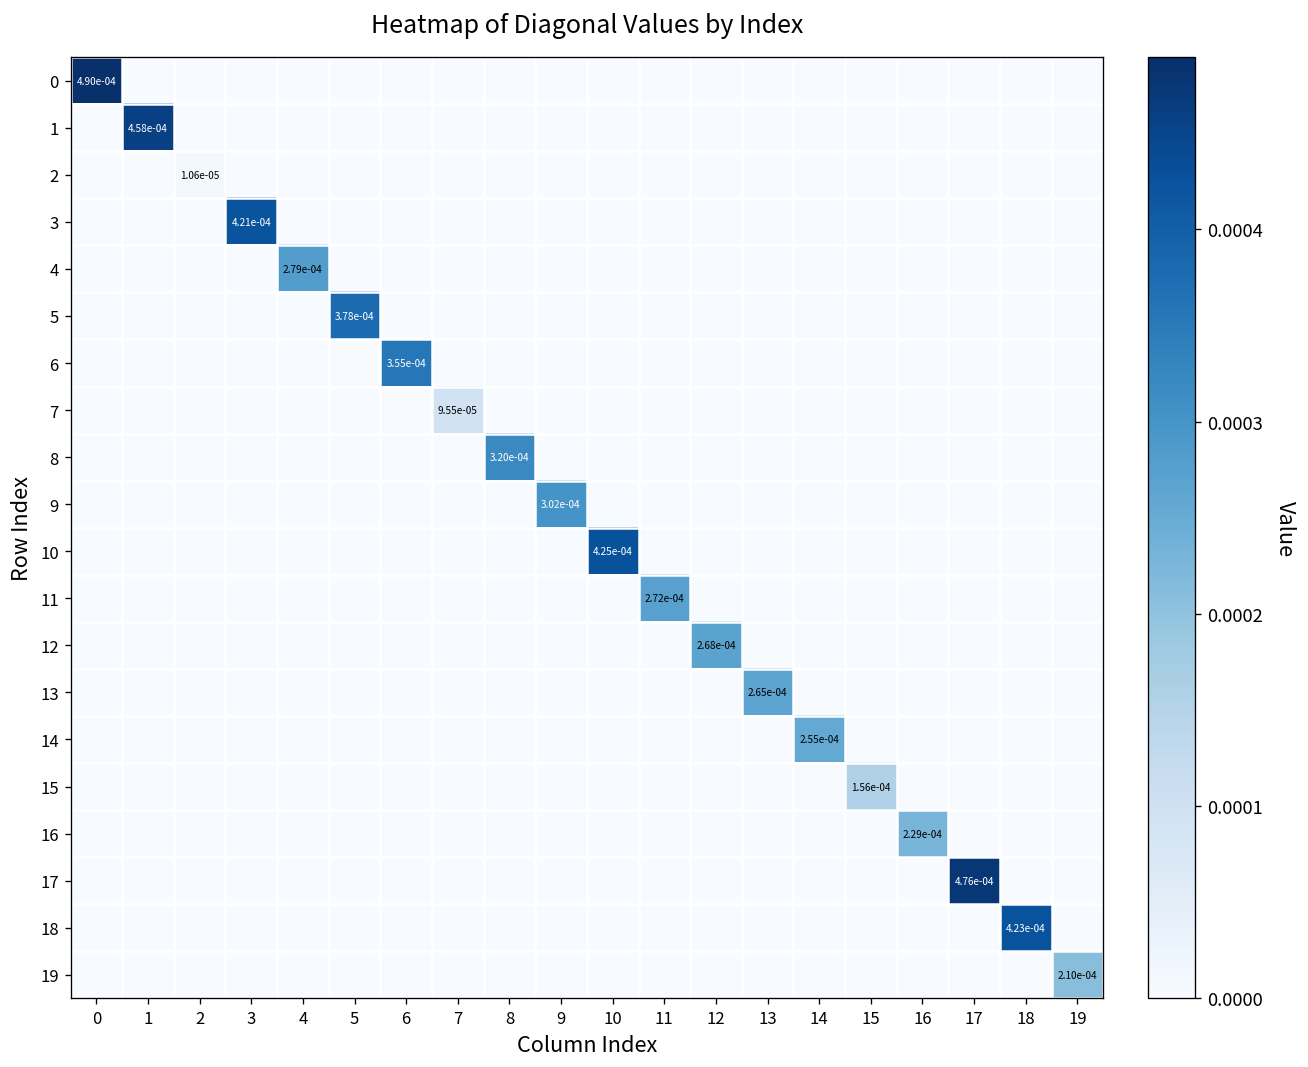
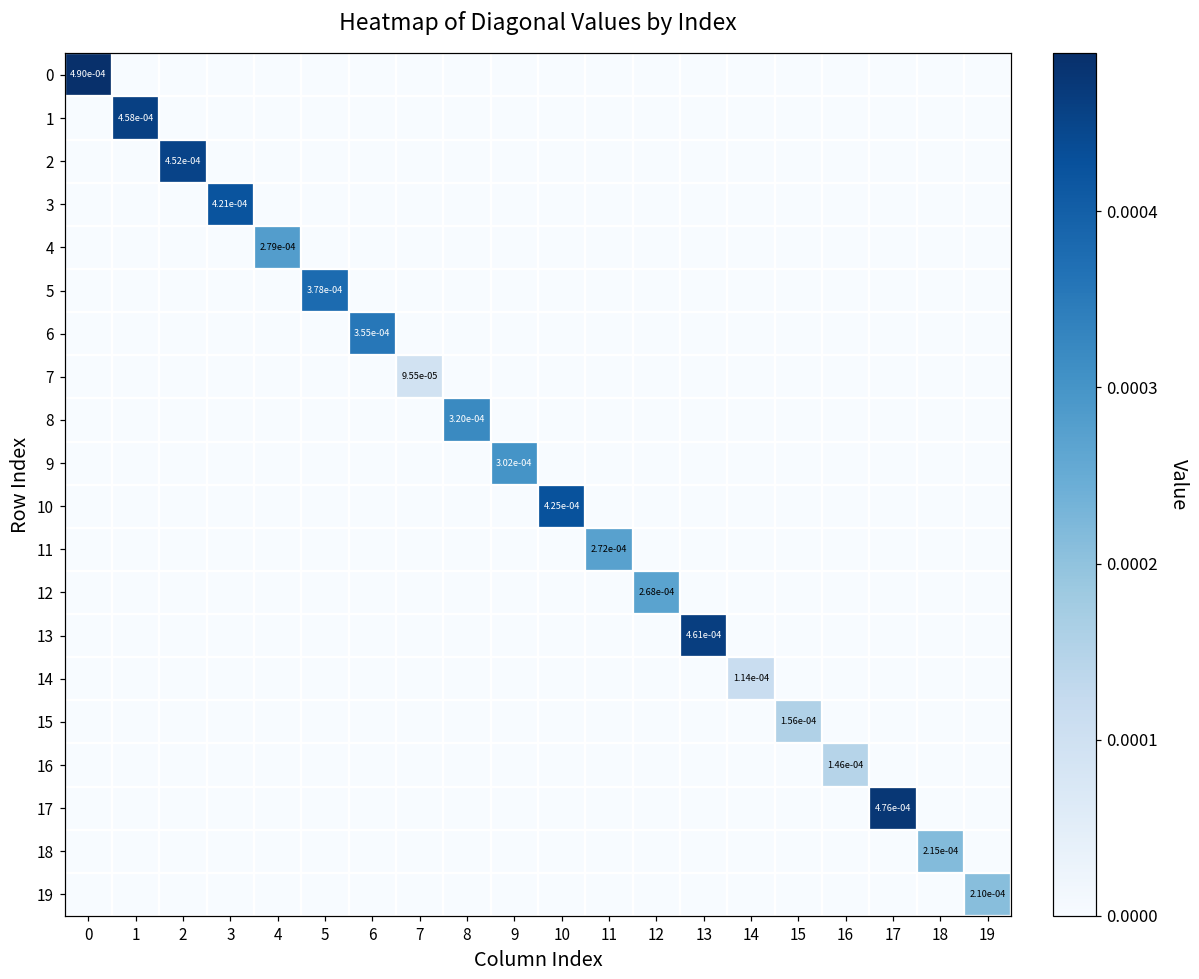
  {
    "0": {
      "0": "4.90e-04"
    },
    "1": {
      "1": "4.58e-04"
    },
    "2": {
-     "2": "1.06e-05"
+     "2": "4.52e-04"
    },
    "3": {
      "3": "4.21e-04"
    },
    "4": {
      "4": "2.79e-04"
    },
    "5": {
      "5": "3.78e-04"
    },
    "6": {
      "6": "3.55e-04"
    },
    "7": {
      "7": "9.55e-05"
    },
    "8": {
      "8": "3.20e-04"
    },
    "9": {
      "9": "3.02e-04"
    },
    "10": {
      "10": "4.25e-04"
    },
    "11": {
      "11": "2.72e-04"
    },
    "12": {
      "12": "2.68e-04"
    },
    "13": {
-     "13": "2.65e-04"
+     "13": "4.61e-04"
    },
    "14": {
-     "14": "2.55e-04"
+     "14": "1.14e-04"
    },
    "15": {
      "15": "1.56e-04"
    },
    "16": {
-     "16": "2.29e-04"
+     "16": "1.46e-04"
    },
    "17": {
      "17": "4.76e-04"
    },
    "18": {
-     "18": "4.23e-04"
+     "18": "2.15e-04"
    },
    "19": {
      "19": "2.10e-04"
    }
  }
